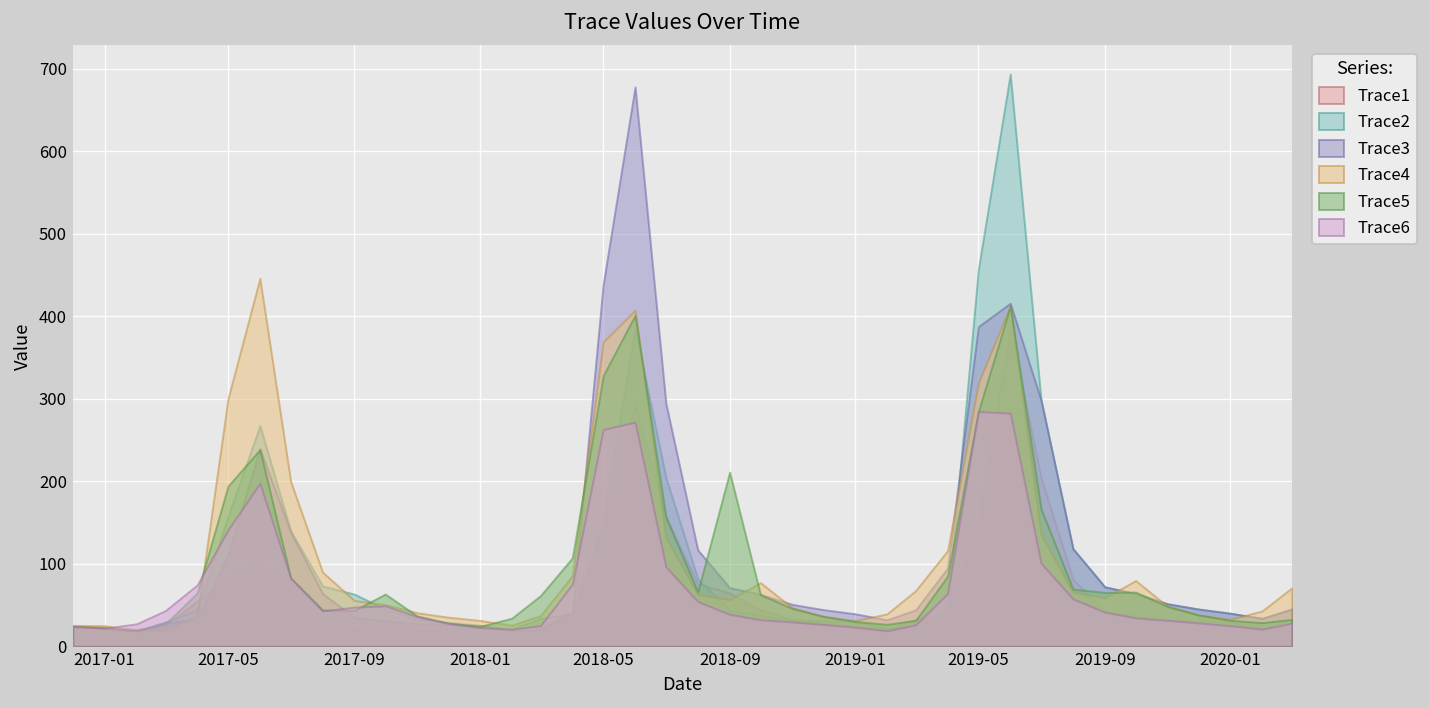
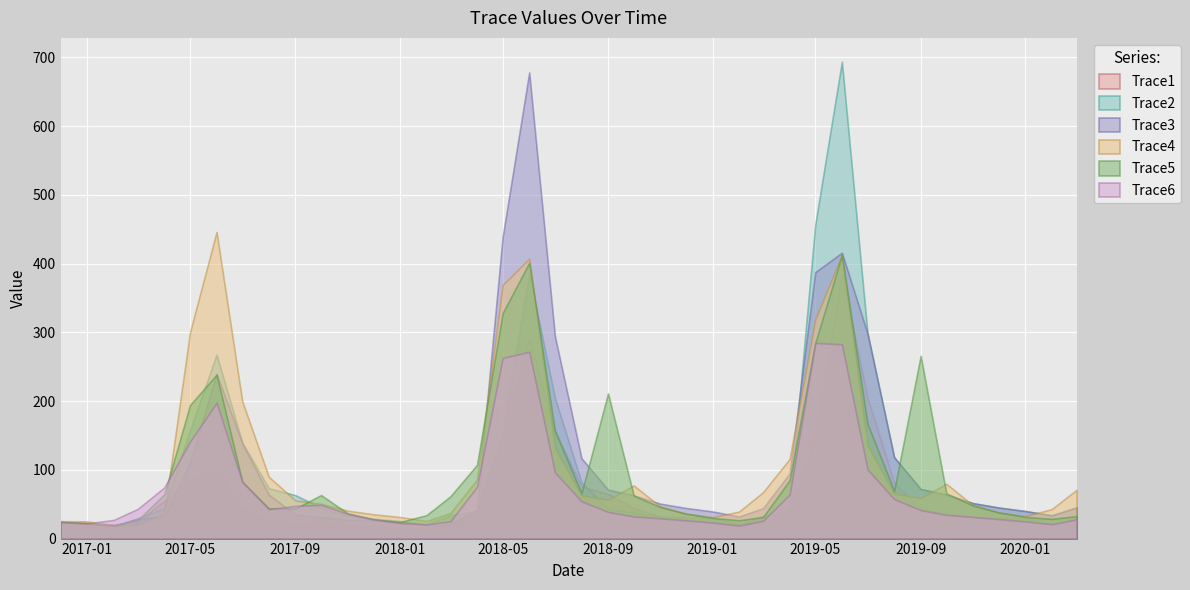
  {
    "Trace5": {
      "2017-05": 190,
      "2017-09": 40,
      "2018-05": 330,
      "2018-09": 210,
-     "2019-09": 70
+     "2019-09": 270
    }
  }
